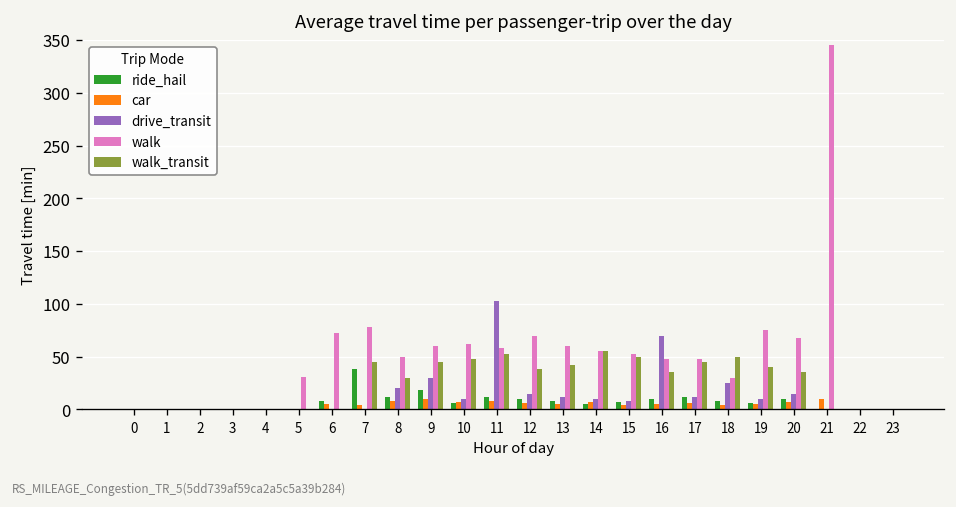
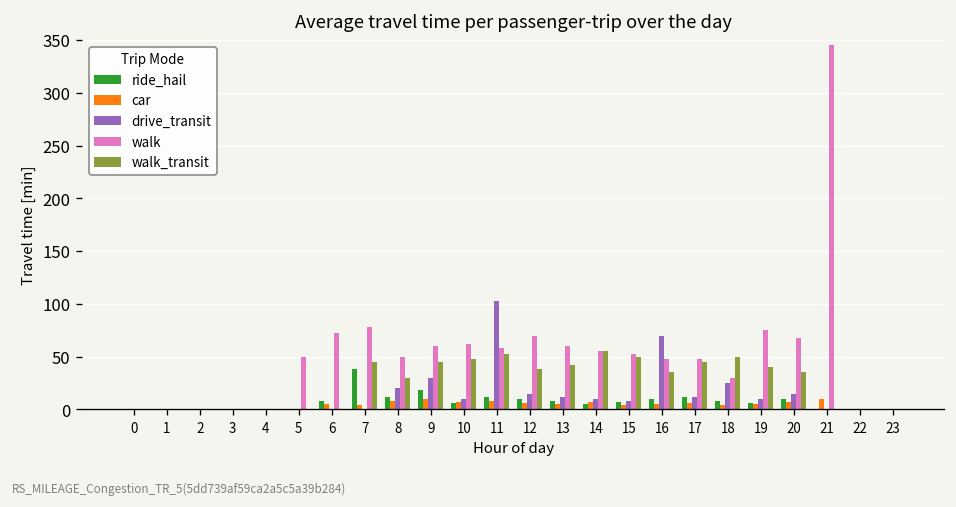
  {
    "ride_hail": {
      "0": 0,
      "1": 0,
      "2": 0,
      "3": 0,
      "4": 0,
      "5": 0,
      "6": 10,
      "7": 40,
      "8": 10,
      "9": 20,
      "10": 10,
      "11": 10,
      "12": 10,
      "13": 10,
      "14": 10,
      "15": 10,
      "16": 10,
      "17": 10,
      "18": 10,
      "19": 10,
      "20": 10,
      "21": 0,
      "22": 0,
      "23": 0
    },
    "car": {
      "0": 0,
      "1": 0,
      "2": 0,
      "3": 0,
      "4": 0,
      "5": 0,
      "6": 10,
      "7": 0,
      "8": 10,
      "9": 10,
      "10": 10,
      "11": 10,
      "12": 10,
      "13": 10,
      "14": 10,
      "15": 0,
      "16": 10,
      "17": 10,
      "18": 0,
      "19": 10,
      "20": 10,
      "21": 10,
      "22": 0,
      "23": 0
    },
    "drive_transit": {
      "0": 0,
      "1": 0,
      "2": 0,
      "3": 0,
      "4": 0,
      "5": 0,
      "6": 0,
      "7": 0,
      "8": 20,
      "9": 30,
      "10": 10,
      "11": 100,
      "12": 20,
      "13": 10,
      "14": 10,
      "15": 10,
      "16": 70,
      "17": 10,
      "18": 30,
      "19": 10,
      "20": 20,
      "21": 0,
      "22": 0,
      "23": 0
    },
    "walk": {
      "0": 0,
      "1": 0,
      "2": 0,
      "3": 0,
      "4": 0,
-     "5": 30,
+     "5": 50,
      "6": 70,
      "7": 80,
      "8": 50,
      "9": 60,
      "10": 60,
      "11": 60,
      "12": 70,
      "13": 60,
      "14": 60,
      "15": 50,
      "16": 50,
      "17": 50,
      "18": 30,
      "19": 80,
      "20": 70,
      "21": 350,
      "22": 0,
      "23": 0
    },
    "walk_transit": {
      "0": 0,
      "1": 0,
      "2": 0,
      "3": 0,
      "4": 0,
      "5": 0,
      "6": 0,
      "7": 50,
      "8": 30,
      "9": 50,
      "10": 50,
      "11": 50,
      "12": 40,
      "13": 40,
      "14": 60,
      "15": 50,
      "16": 40,
      "17": 50,
      "18": 50,
      "19": 40,
      "20": 40,
      "21": 0,
      "22": 0,
      "23": 0
    }
  }
